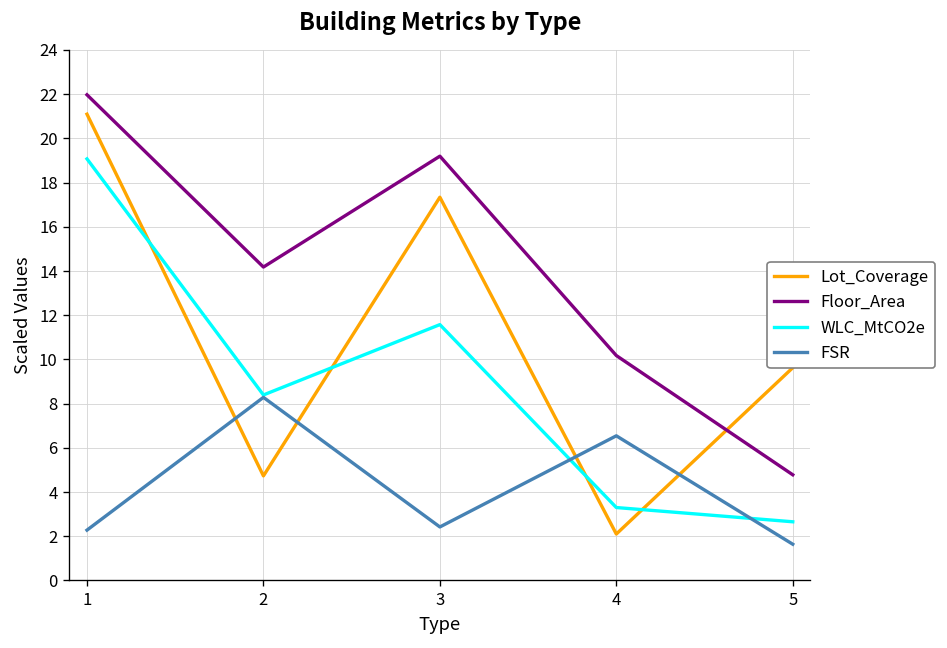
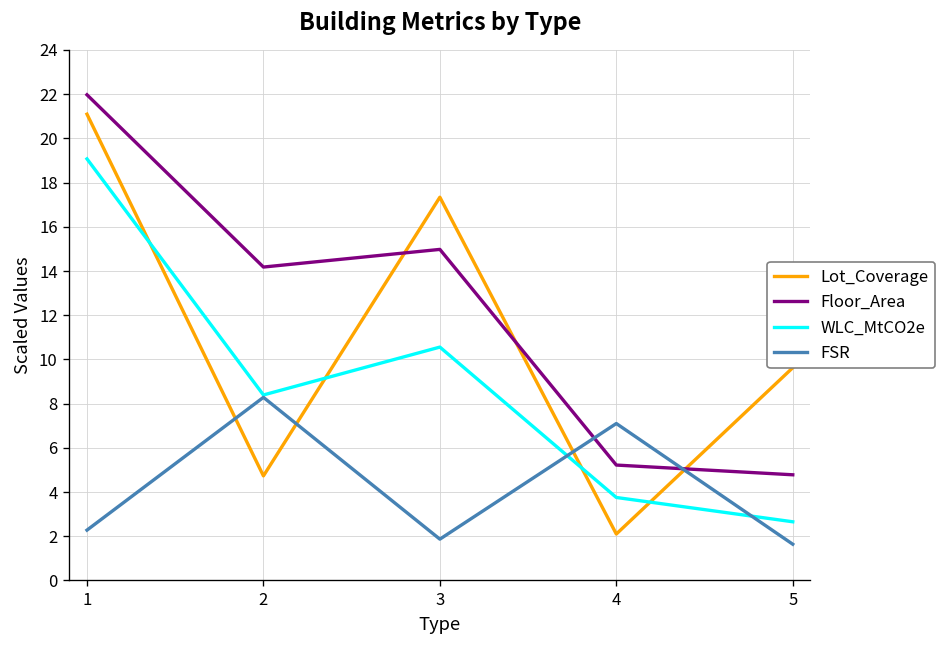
  {
    "Lot_Coverage": {
      "1": 21.1,
      "2": 4.7,
      "3": 17.3,
      "4": 2.1
    },
    "Floor_Area": {
      "1": 22.0,
      "2": 14.2,
-     "3": 19.2,
-     "4": 10.2,
+     "3": 15.0,
+     "4": 5.2,
      "5": 4.8
    },
    "WLC_MtCO2e": {
      "1": 19.1,
-     "3": 11.6,
-     "4": 3.3,
+     "3": 10.6,
+     "4": 3.8,
      "5": 2.7
    },
    "FSR": {
      "1": 2.3,
-     "3": 2.4,
-     "4": 6.5,
+     "3": 1.9,
+     "4": 7.1,
      "5": 1.6
    }
  }
